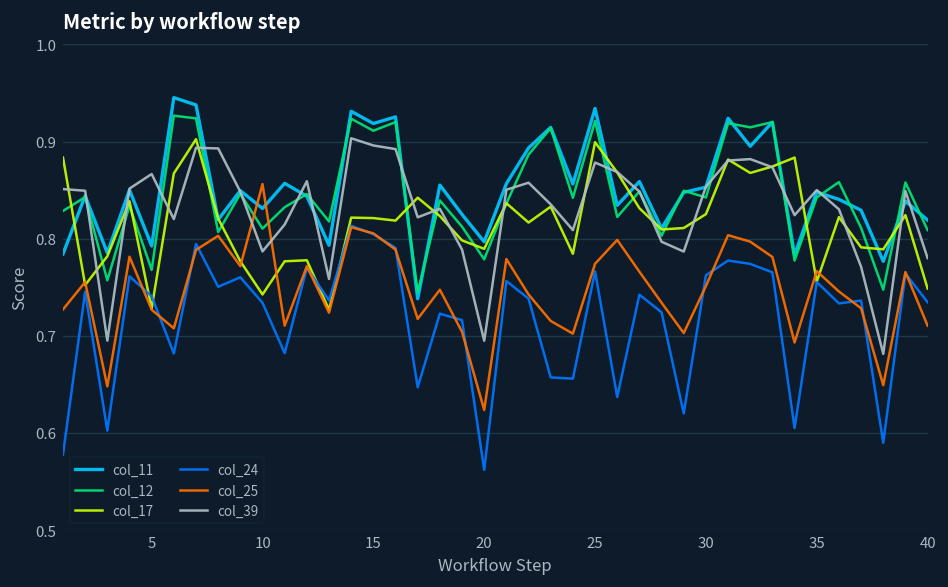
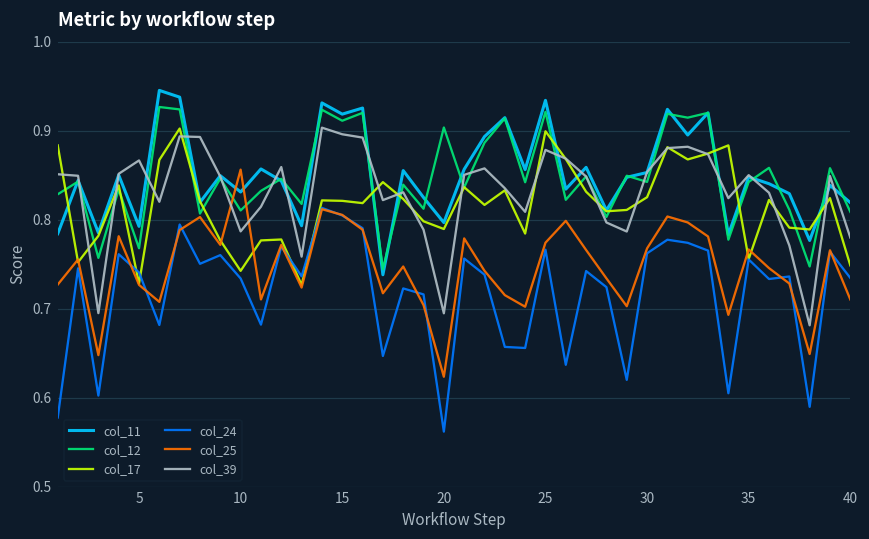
  {
    "col_11": {
      "5": 0.79,
      "10": 0.83,
      "15": 0.92,
      "20": 0.80,
      "25": 0.93,
      "40": 0.82
    },
    "col_12": {
      "5": 0.77,
      "10": 0.81,
      "15": 0.91,
-     "20": 0.78,
+     "20": 0.90,
      "25": 0.92,
      "30": 0.84,
      "35": 0.84,
      "40": 0.81
    },
    "col_17": {
      "10": 0.74,
      "15": 0.82,
      "20": 0.79,
      "25": 0.90,
      "30": 0.83,
      "40": 0.75
    },
    "col_24": {
      "5": 0.74,
      "10": 0.73,
      "20": 0.56,
      "25": 0.77,
      "30": 0.76,
      "40": 0.73
    },
    "col_25": {
      "10": 0.86,
      "20": 0.62,
      "25": 0.77,
-     "30": 0.75,
+     "30": 0.77,
      "35": 0.77,
      "40": 0.71
    },
    "col_39": {
      "5": 0.87,
      "10": 0.79,
      "15": 0.90,
      "20": 0.69,
      "25": 0.88,
      "40": 0.78
    }
  }
